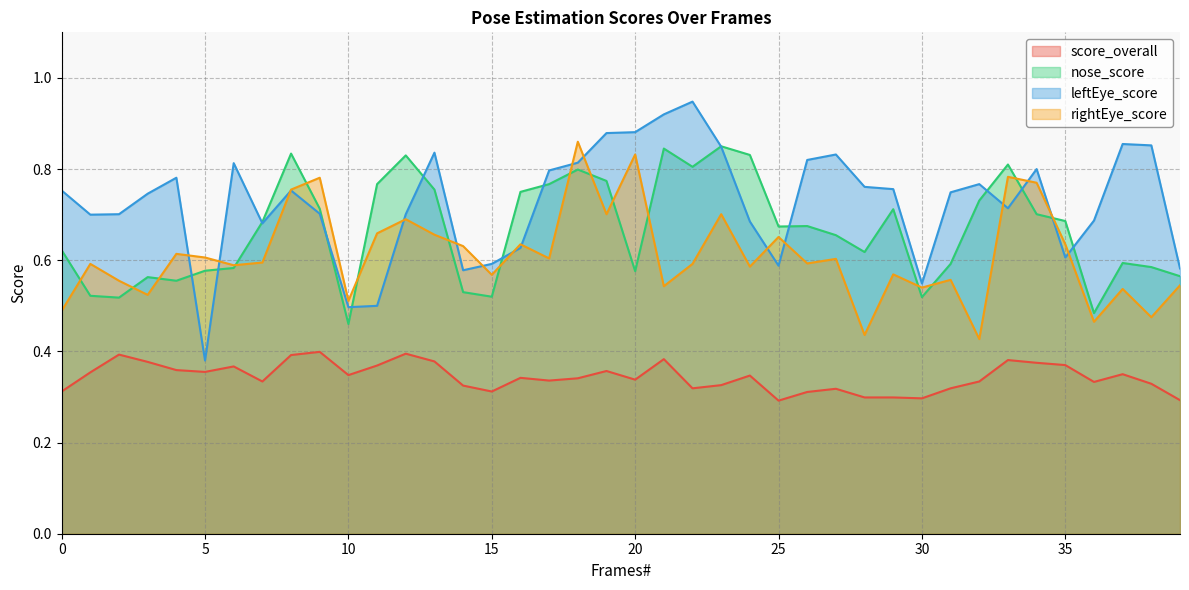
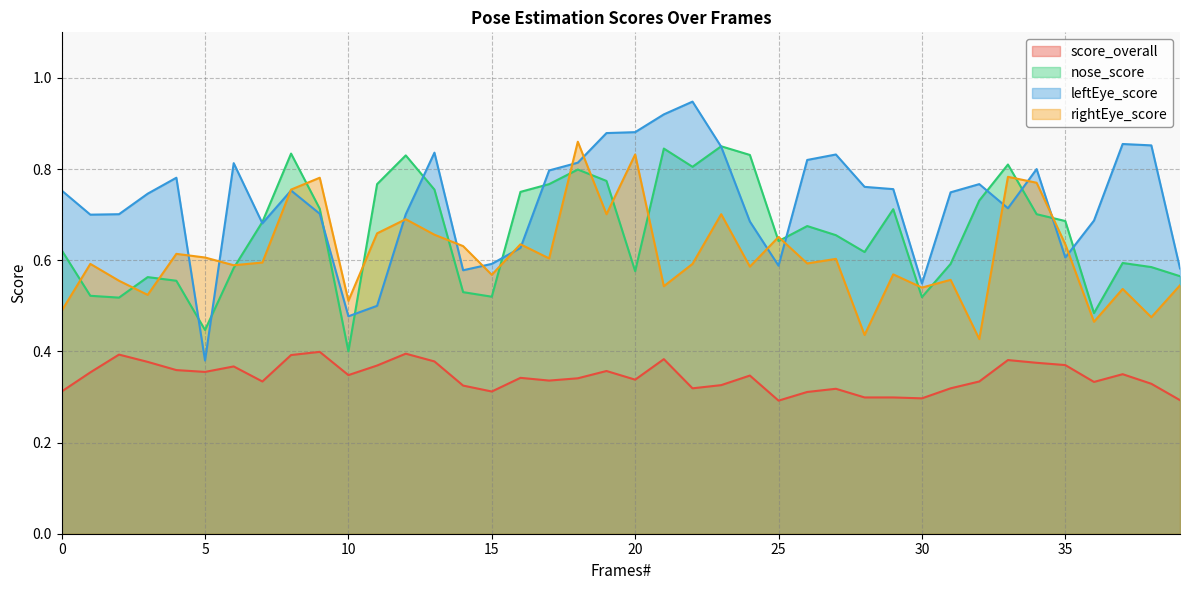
  {
    "nose_score": {
      "0": 0.62,
-     "5": 0.58,
-     "10": 0.46,
+     "5": 0.45,
+     "10": 0.40,
      "15": 0.52,
      "20": 0.58,
-     "25": 0.67,
+     "25": 0.64,
      "30": 0.52,
      "35": 0.69
    },
    "leftEye_score": {
      "0": 0.75,
      "5": 0.38,
-     "10": 0.50,
+     "10": 0.48,
      "15": 0.59,
      "20": 0.88,
      "25": 0.59,
      "30": 0.55,
      "35": 0.61
    }
  }
